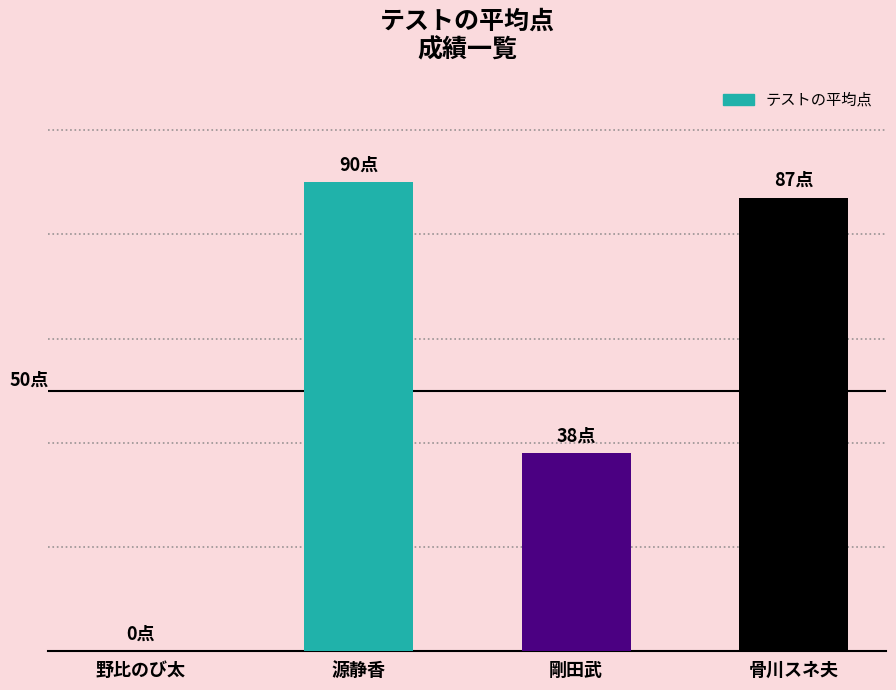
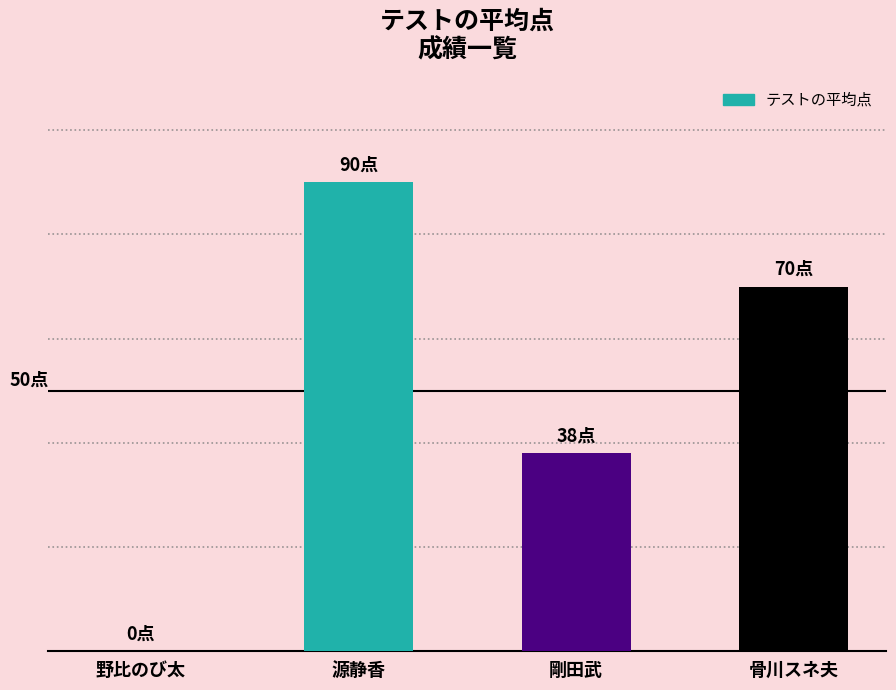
  {
    "野比のび太": "0点",
    "源静香": "90点",
    "剛田武": "38点",
-   "骨川スネ夫": "87点"
+   "骨川スネ夫": "70点"
  }
